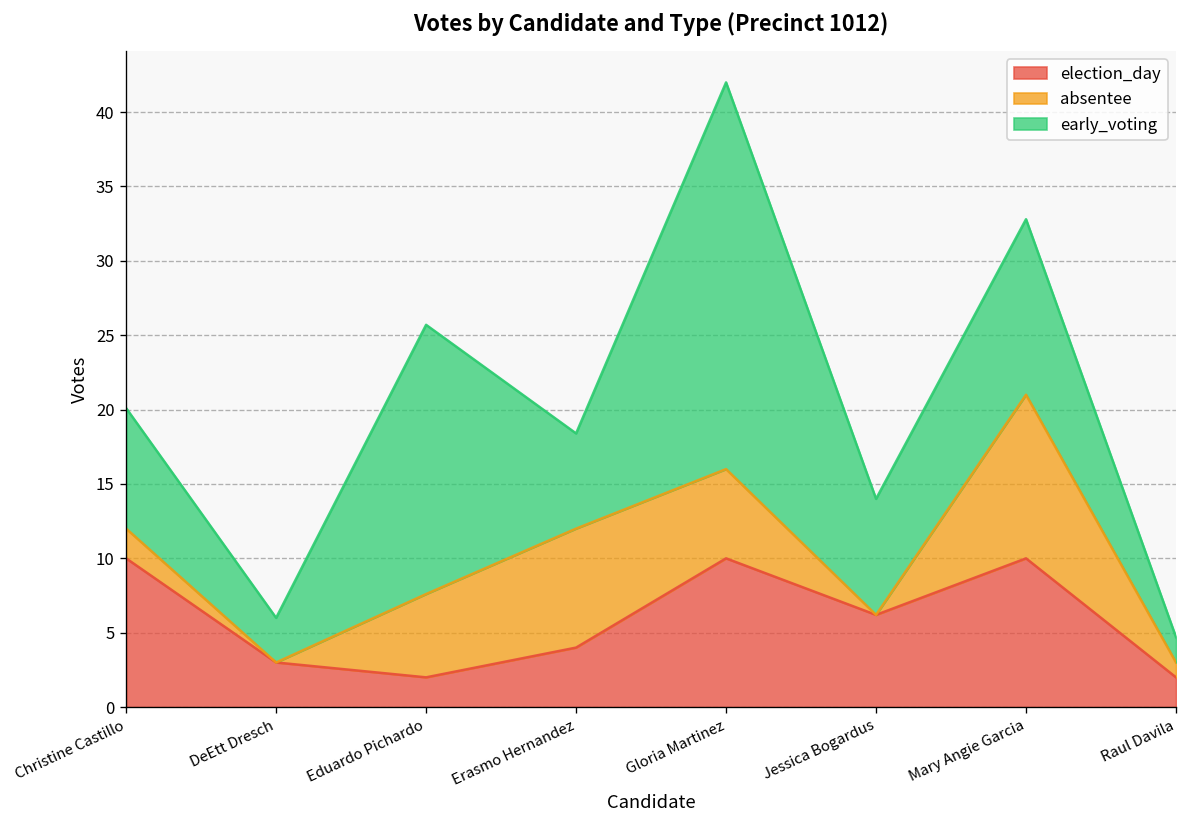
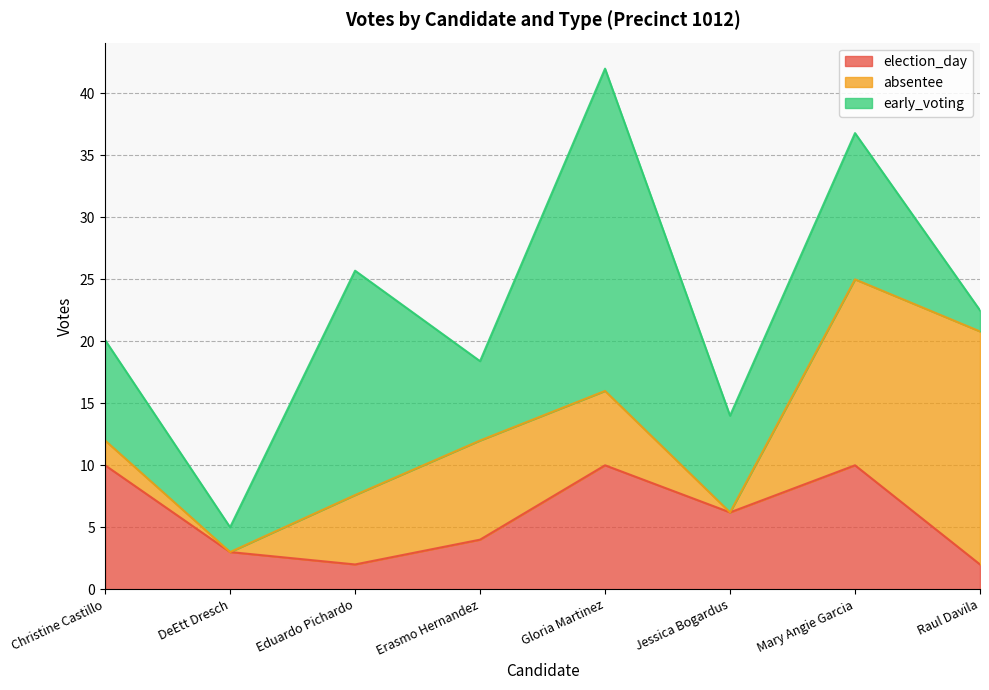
  {
    "election_day": {
      "Christine Castillo": 10.0,
      "Eduardo Pichardo": 2.0,
      "Erasmo Hernandez": 4.0,
      "Gloria Martinez": 10.0,
      "Mary Angie Garcia": 10.0,
      "Raul Davila": 2.0
    },
    "absentee": {
      "Christine Castillo": 2.0,
      "Eduardo Pichardo": 5.6,
      "Erasmo Hernandez": 8.0,
      "Gloria Martinez": 6.0,
-     "Mary Angie Garcia": 11,
-     "Raul Davila": 1.0
+     "Mary Angie Garcia": 15,
+     "Raul Davila": 18.8
    },
    "early_voting": {
      "Christine Castillo": 8,
-     "DeEtt Dresch": 3,
+     "DeEtt Dresch": 2,
      "Eduardo Pichardo": 18,
      "Erasmo Hernandez": 6.4,
      "Gloria Martinez": 26,
      "Jessica Bogardus": 8,
      "Mary Angie Garcia": 12,
      "Raul Davila": 1.7
    }
  }
